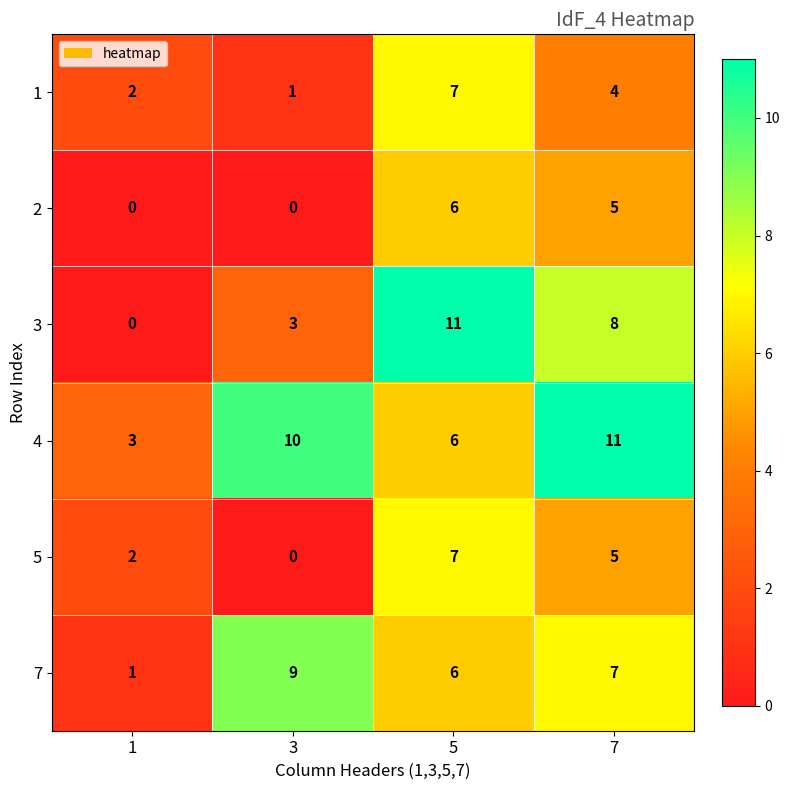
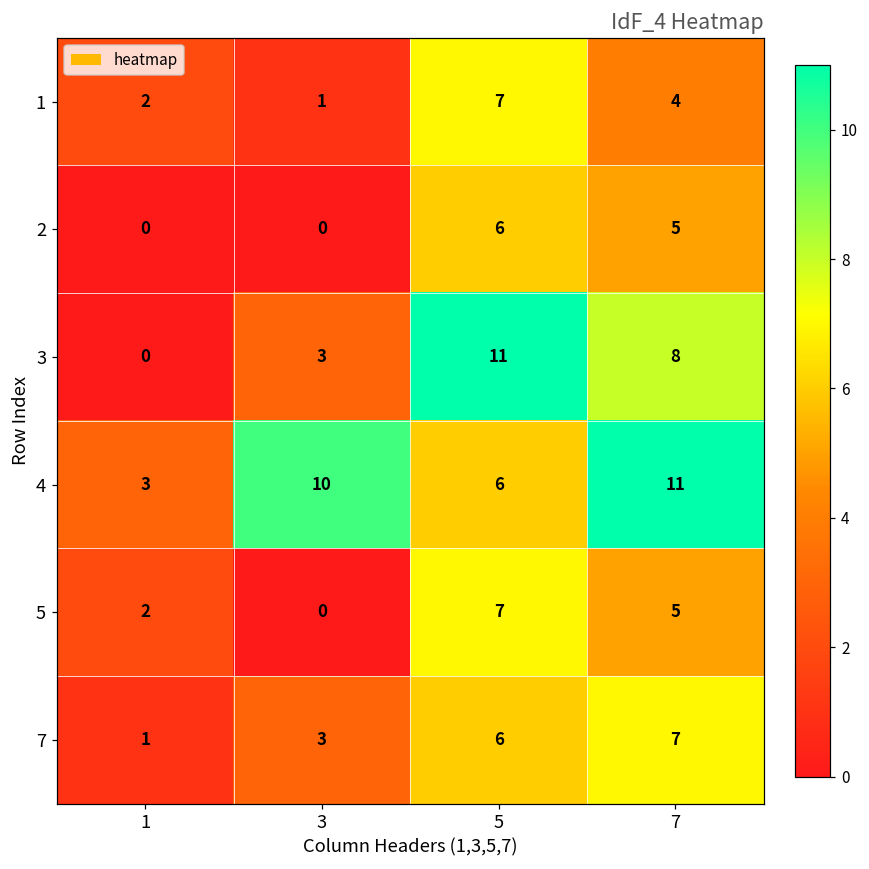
  {
    "1": {
      "1": 2,
      "3": 1,
      "5": 7,
      "7": 4
    },
    "2": {
      "1": 0,
      "3": 0,
      "5": 6,
      "7": 5
    },
    "3": {
      "1": 0,
      "3": 3,
      "5": 11,
      "7": 8
    },
    "4": {
      "1": 3,
      "3": 10,
      "5": 6,
      "7": 11
    },
    "5": {
      "1": 2,
      "3": 0,
      "5": 7,
      "7": 5
    },
    "7": {
      "1": 1,
-     "3": 9,
+     "3": 3,
      "5": 6,
      "7": 7
    }
  }
